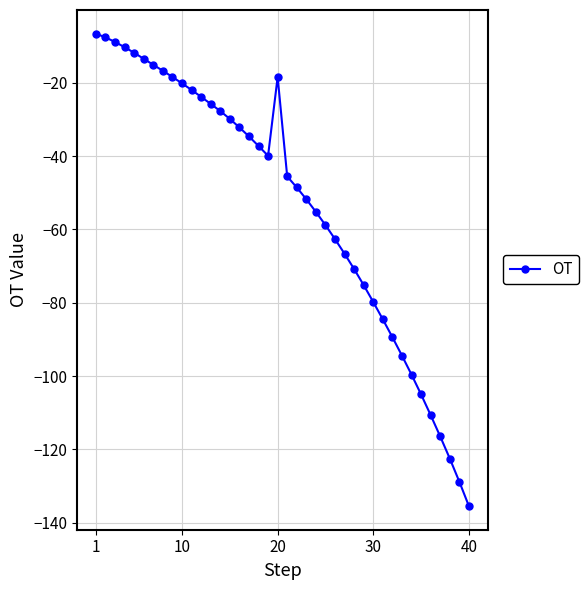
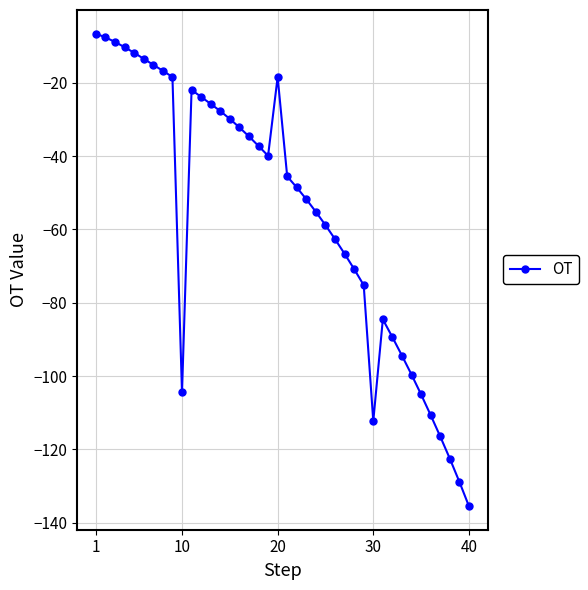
  {
    "1": -7,
-   "10": -20,
+   "10": -104,
    "20": -18,
-   "30": -80,
+   "30": -112,
    "40": -135
  }
